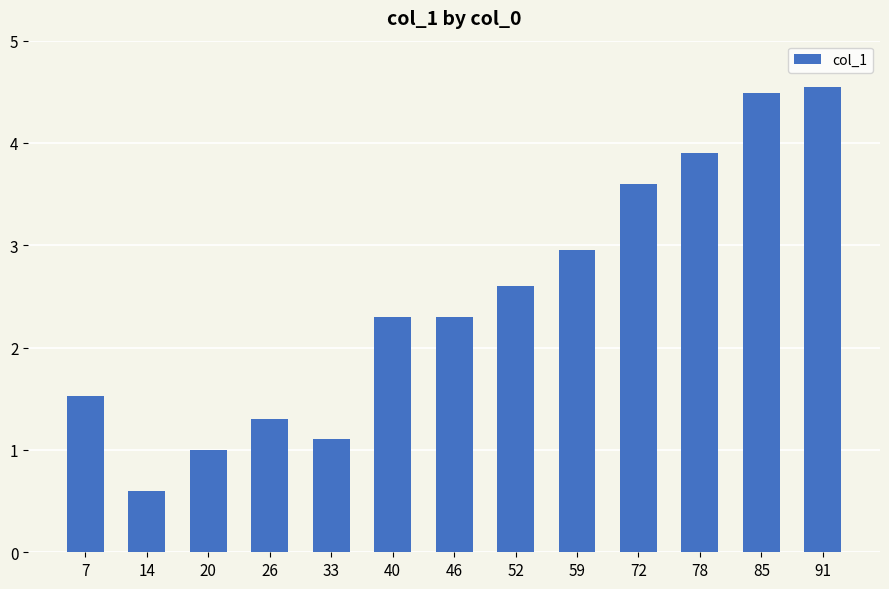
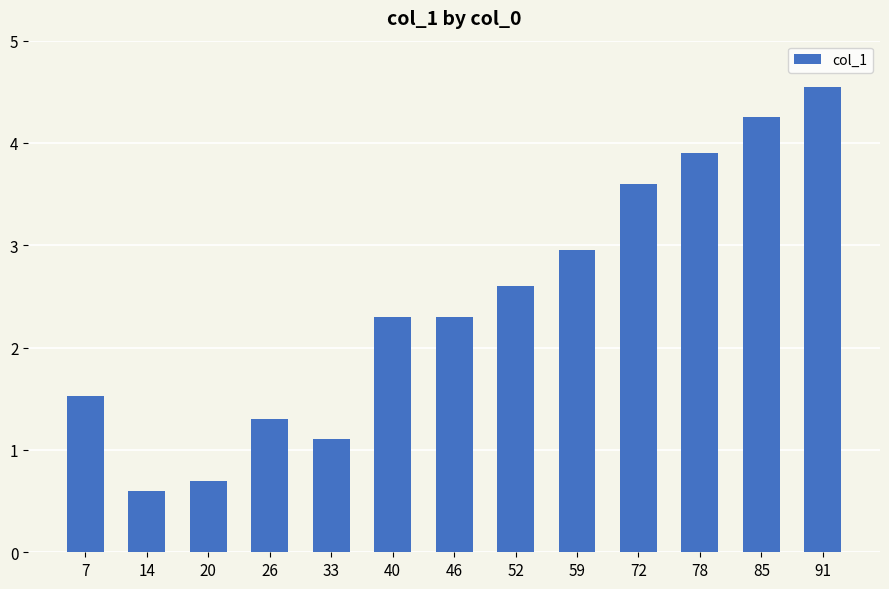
  {
    "7": 1.53,
    "14": 0.60,
-   "20": 1.0,
+   "20": 0.7,
    "26": 1.30,
    "33": 1.11,
    "40": 2.30,
    "46": 2.30,
    "52": 2.60,
    "59": 2.95,
    "72": 3.60,
    "78": 3.90,
-   "85": 4.49,
+   "85": 4.25,
    "91": 4.55
  }
